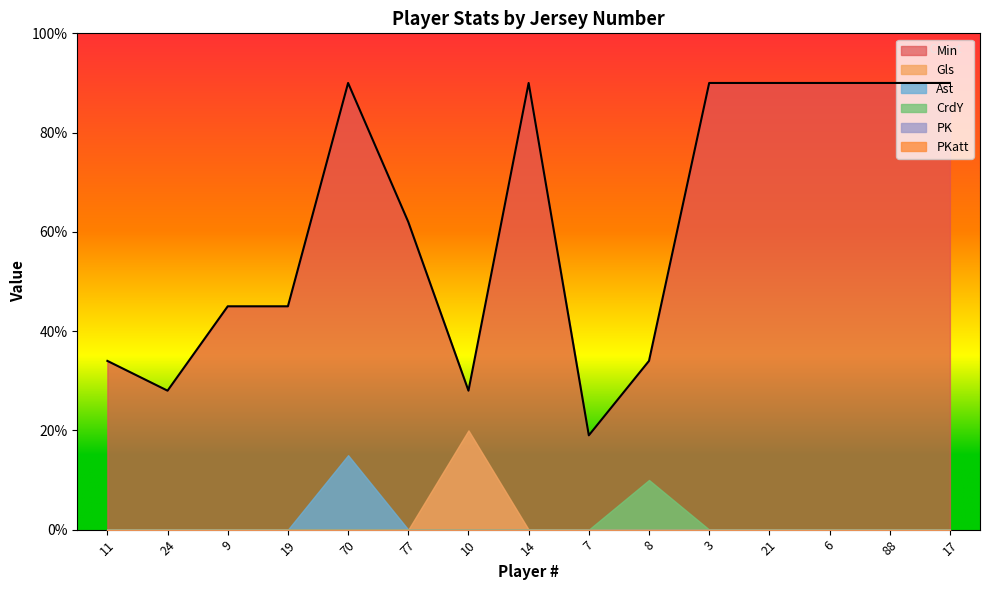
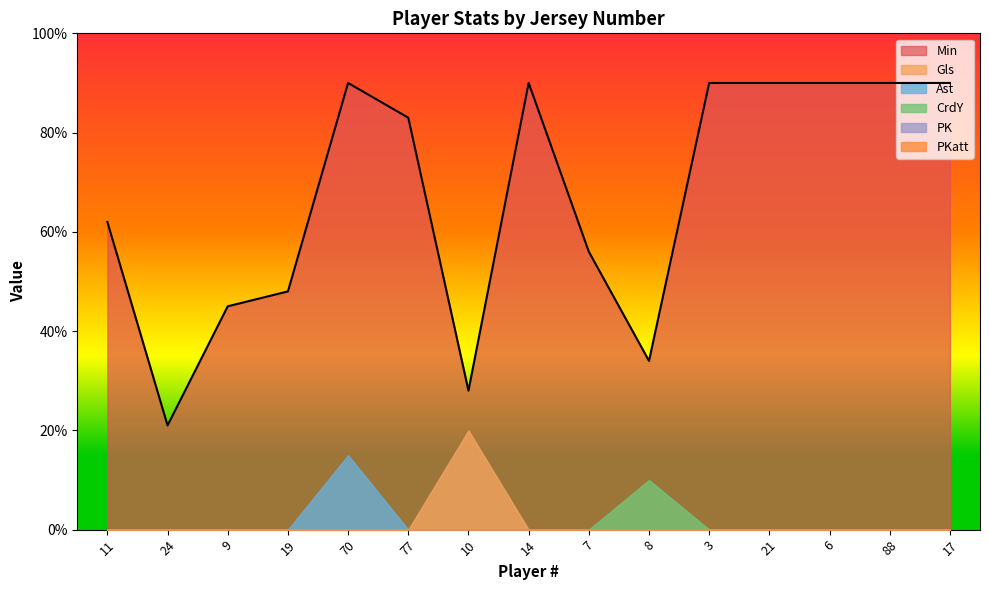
  {
    "Min": {
-     "11": "34%",
-     "24": "28%",
+     "11": "62%",
+     "24": "21%",
      "9": "45%",
-     "19": "45%",
+     "19": "48%",
      "70": "90%",
-     "77": "62%",
+     "77": "83%",
      "10": "28%",
      "14": "90%",
-     "7": "19%",
+     "7": "56%",
      "8": "34%",
      "3": "90%",
      "21": "90%",
      "6": "90%",
      "88": "90%"
    },
    "Ast": {
      "70": "15%"
    },
    "CrdY": {
      "8": "10%"
    }
  }
